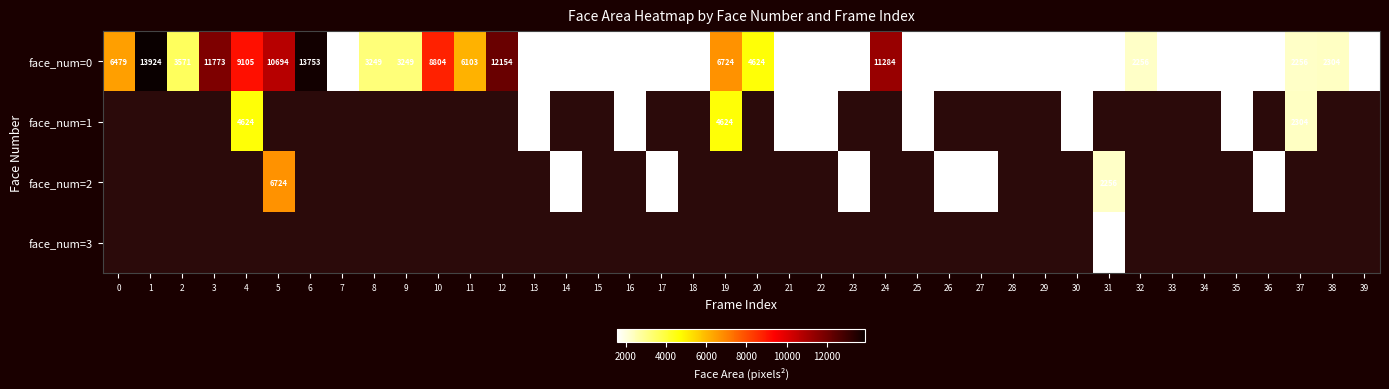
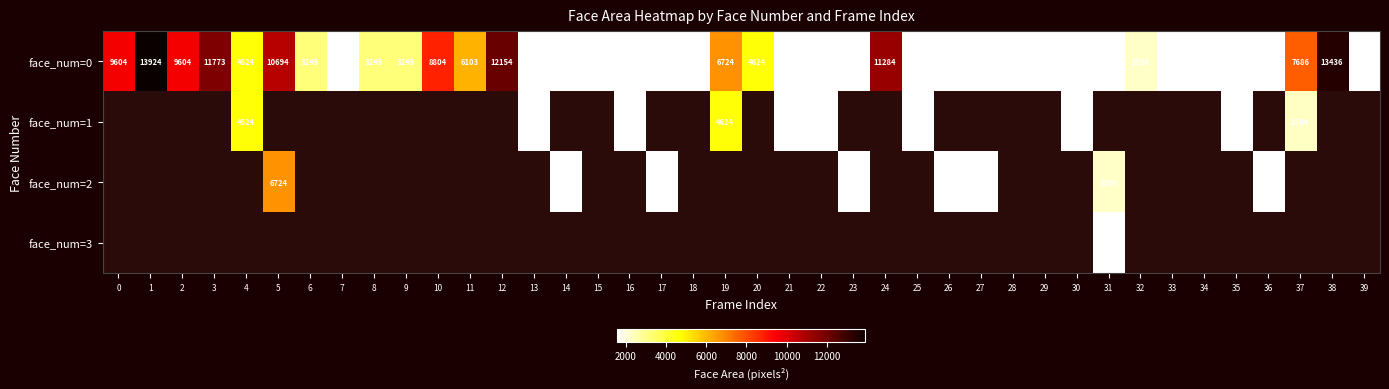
  {
    "face_num=0": {
-     "0": 6479,
+     "0": 9604,
      "1": 13924,
-     "2": 3571,
+     "2": 9604,
      "3": 11773,
-     "4": 9105,
+     "4": 4624,
      "5": 10694,
-     "6": 13753,
+     "6": 3249,
      "8": 3249,
      "9": 3249,
      "10": 8804,
      "11": 6103,
      "12": 12154,
      "19": 6724,
      "20": 4624,
      "24": 11284,
      "32": 2256,
-     "37": 2256,
-     "38": 2304
+     "37": 7686,
+     "38": 13436
    },
    "face_num=1": {
      "4": 4624,
      "19": 4624,
      "37": 2304
    },
    "face_num=2": {
      "5": 6724,
      "31": 2256
    }
  }
